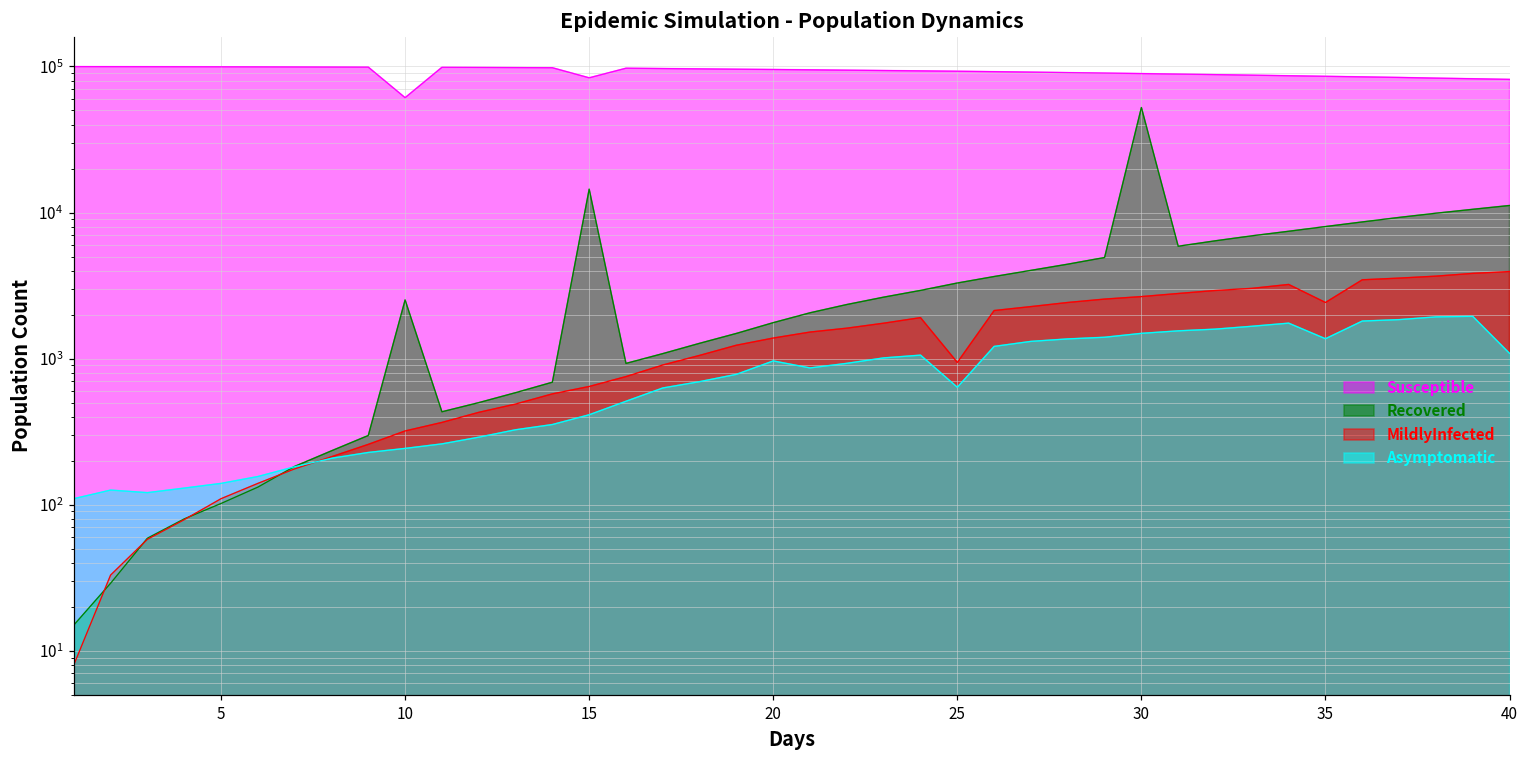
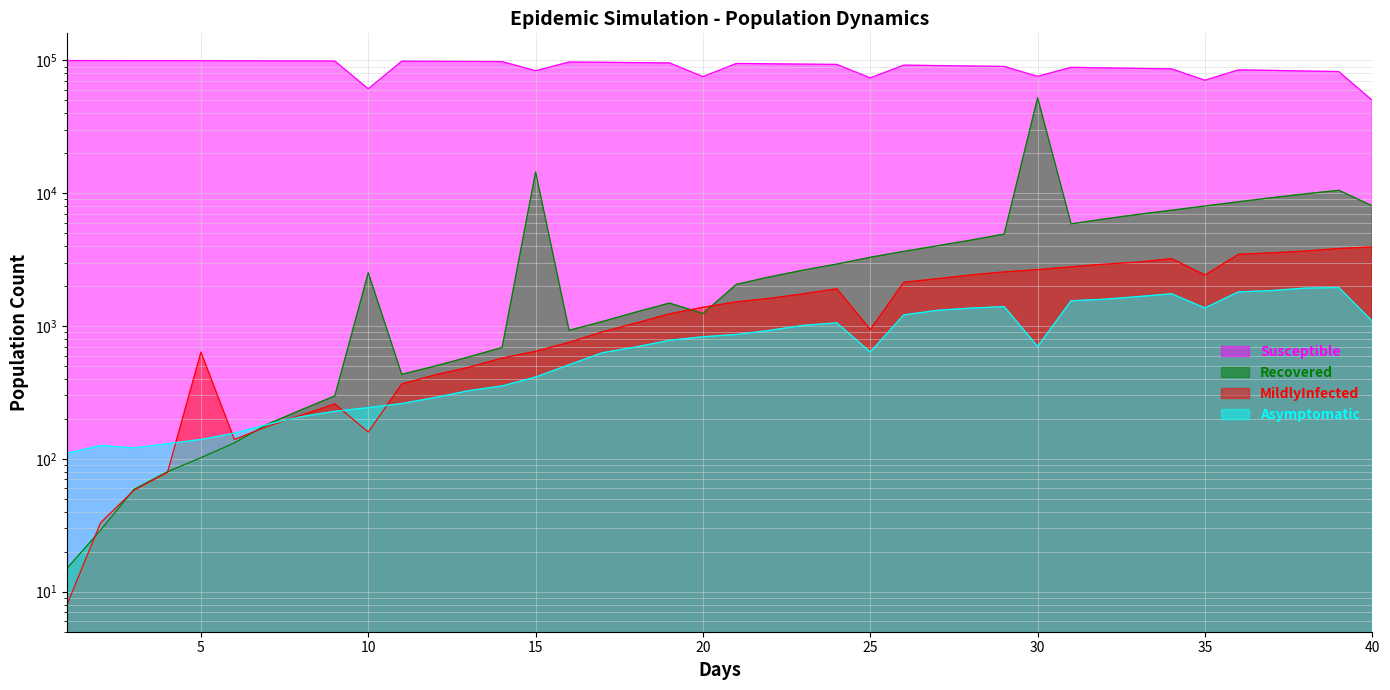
  {
    "Susceptible": {
      "5": 100000,
      "10": 60000,
      "15": 80000,
-     "20": 100000,
-     "25": 90000,
-     "30": 90000,
-     "35": 90000,
-     "40": 80000
+     "20": 80000,
+     "25": 70000,
+     "30": 80000,
+     "35": 70000,
+     "40": 50000
    },
    "Recovered": {
      "5": 100,
      "10": 2500,
      "15": 14000,
-     "20": 1800,
+     "20": 1200,
      "25": 3300,
      "30": 52000,
      "35": 8000,
-     "40": 11000
+     "40": 8000
    },
    "MildlyInfected": {
-     "5": 110,
-     "10": 320,
+     "5": 600,
+     "10": 160,
      "15": 600,
      "20": 1400,
      "25": 900,
      "30": 2700,
      "35": 2400,
      "40": 4000
    },
    "Asymptomatic": {
      "5": 140,
      "10": 240,
      "15": 410,
-     "20": 1000,
+     "20": 800,
      "25": 600,
-     "30": 1500,
+     "30": 700,
      "35": 1400,
      "40": 1100
    }
  }
